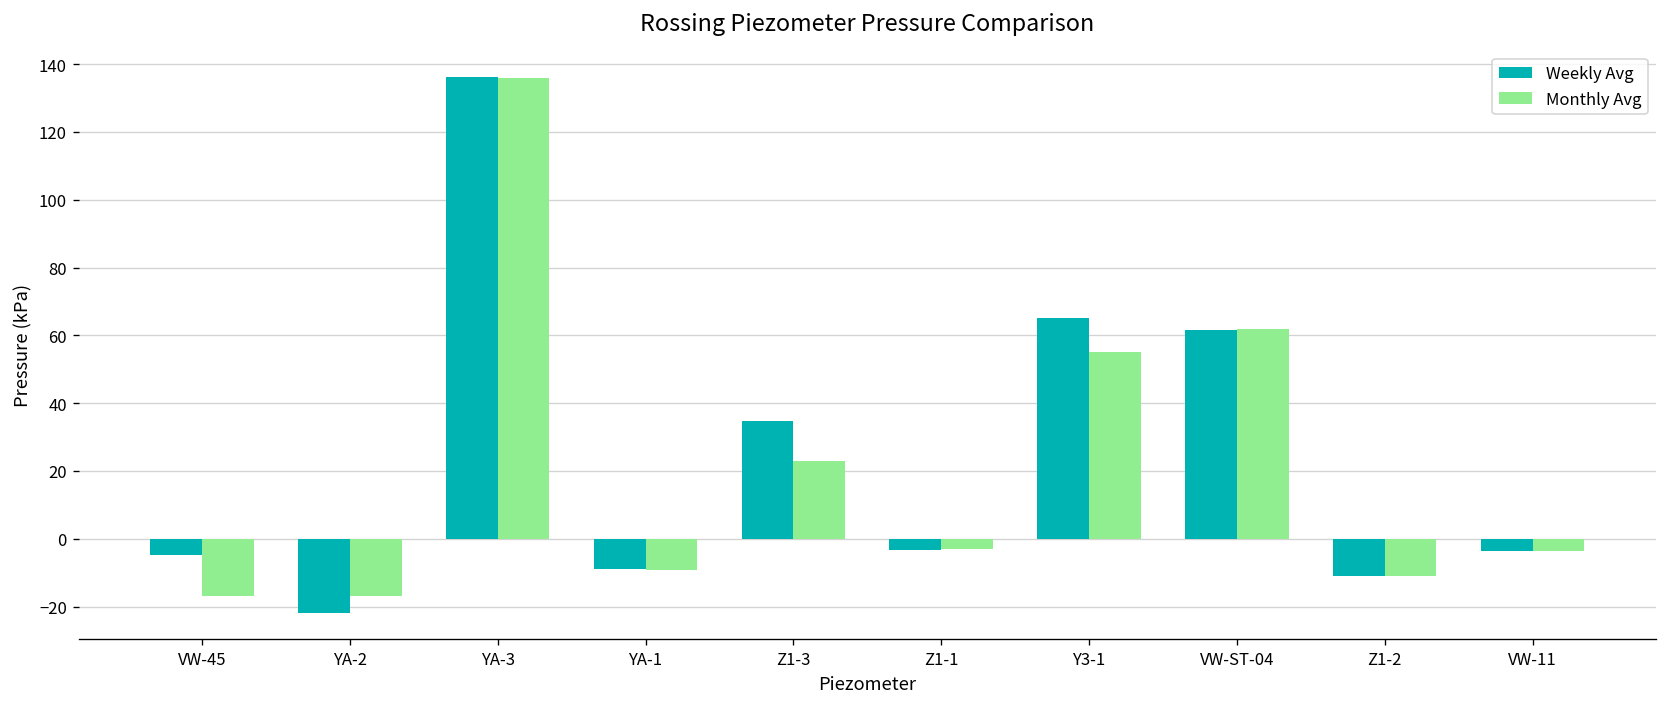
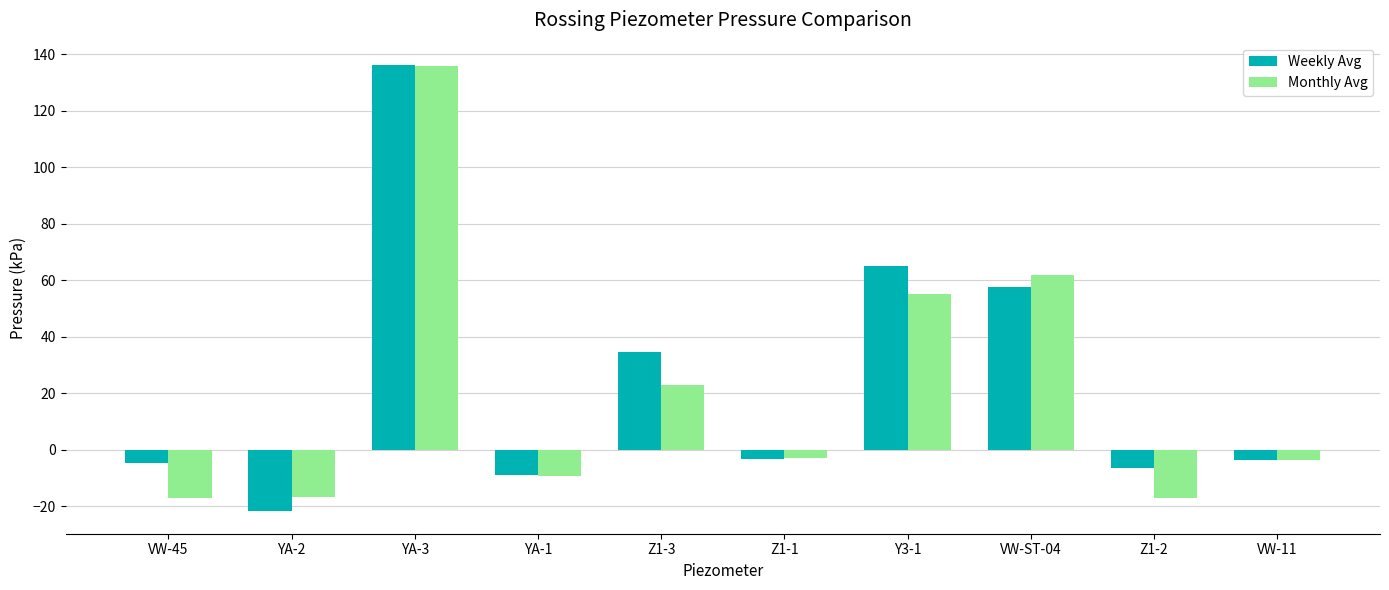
  {
    "Weekly Avg": {
      "VW-45": -5,
      "YA-2": -22,
      "YA-3": 136,
      "YA-1": -9,
      "Z1-3": 35,
      "Z1-1": -3,
      "Y3-1": 65,
-     "VW-ST-04": 62,
-     "Z1-2": -11,
+     "VW-ST-04": 58,
+     "Z1-2": -7,
      "VW-11": -4
    },
    "Monthly Avg": {
      "VW-45": -17,
      "YA-2": -17,
      "YA-3": 136,
      "YA-1": -9,
      "Z1-3": 23,
      "Z1-1": -3,
      "Y3-1": 55,
      "VW-ST-04": 62,
-     "Z1-2": -11,
+     "Z1-2": -17,
      "VW-11": -4
    }
  }
